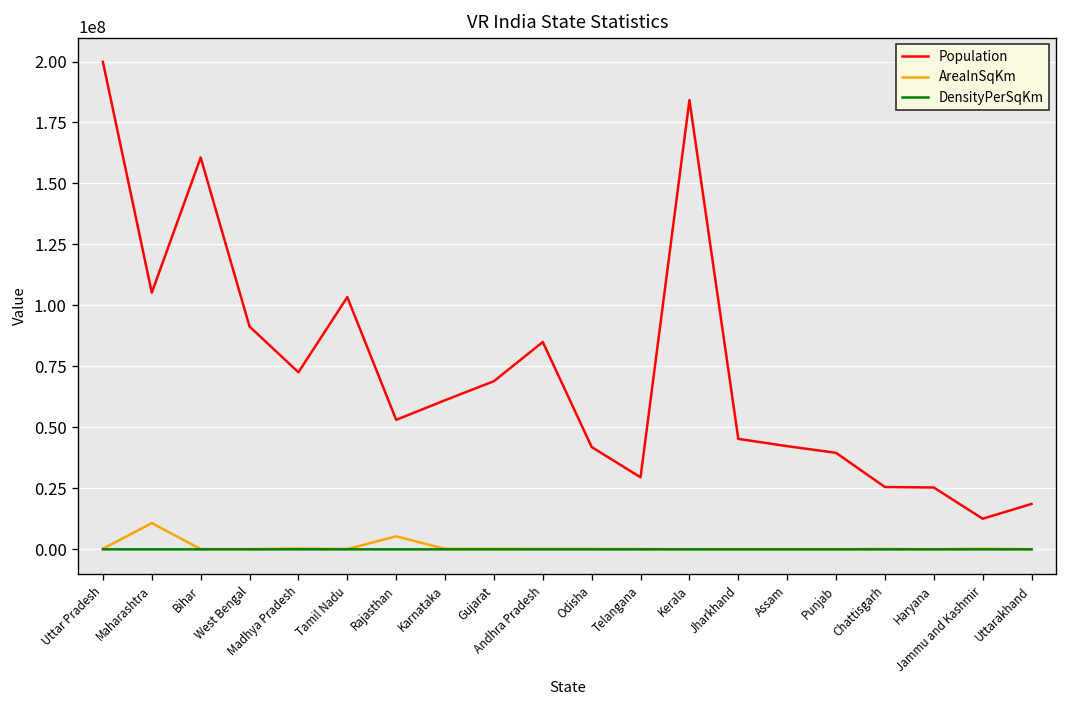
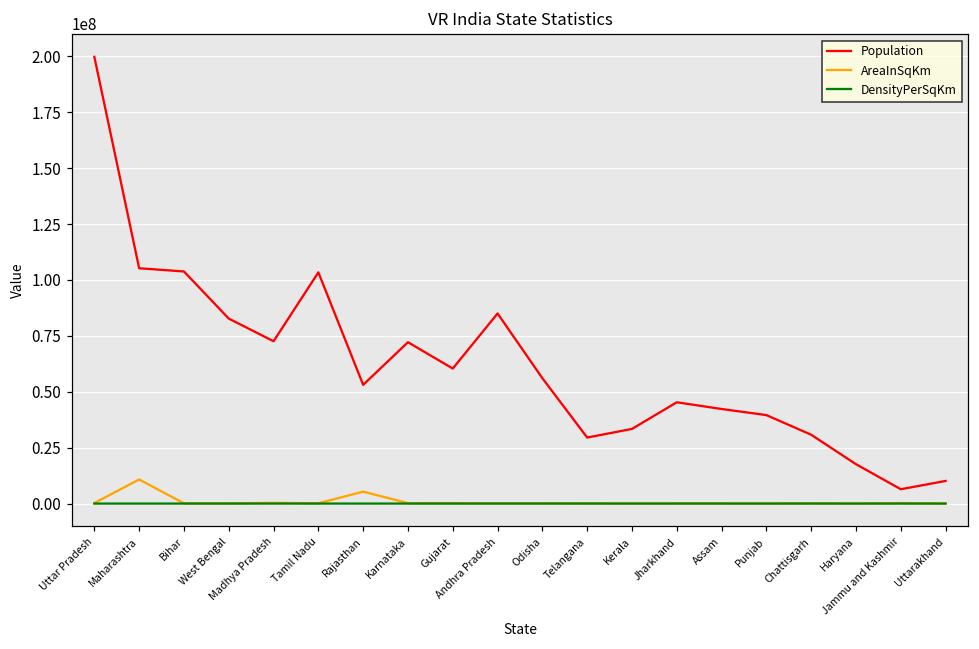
  {
    "Population": {
      "Uttar Pradesh": 200000000,
      "Maharashtra": 105000000,
-     "Bihar": 161000000,
-     "West Bengal": 91000000,
+     "Bihar": 104000000,
+     "West Bengal": 83000000,
      "Madhya Pradesh": 73000000,
      "Tamil Nadu": 103000000,
      "Rajasthan": 53000000,
-     "Karnataka": 61000000,
-     "Gujarat": 69000000,
+     "Karnataka": 72000000,
+     "Gujarat": 60000000,
      "Andhra Pradesh": 85000000,
-     "Odisha": 42000000,
+     "Odisha": 56000000,
      "Telangana": 30000000,
-     "Kerala": 184000000,
+     "Kerala": 33000000,
      "Jharkhand": 45000000,
      "Assam": 42000000,
      "Punjab": 40000000,
-     "Chattisgarh": 26000000,
-     "Haryana": 25000000,
-     "Jammu and Kashmir": 13000000,
-     "Uttarakhand": 19000000
+     "Chattisgarh": 31000000,
+     "Haryana": 18000000,
+     "Jammu and Kashmir": 6000000,
+     "Uttarakhand": 10000000
    },
    "AreaInSqKm": {
      "Maharashtra": 11000000,
      "Rajasthan": 5000000
    },
    "DensityPerSqKm": {
      "Maharashtra": 0,
      "Rajasthan": 0
    }
  }
